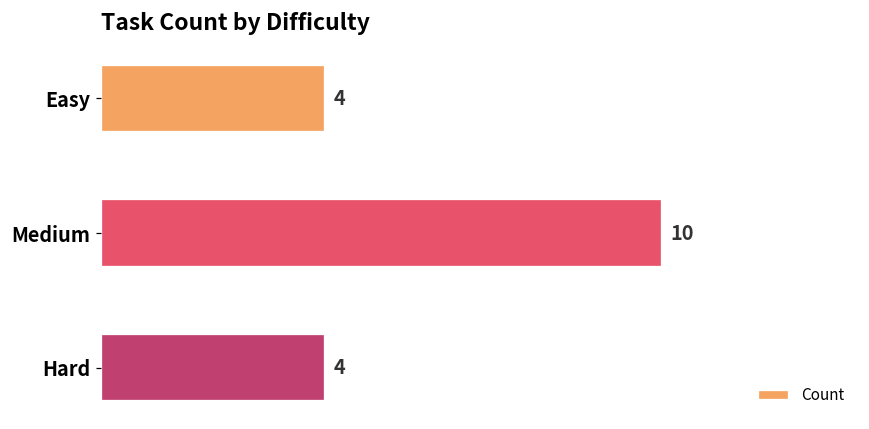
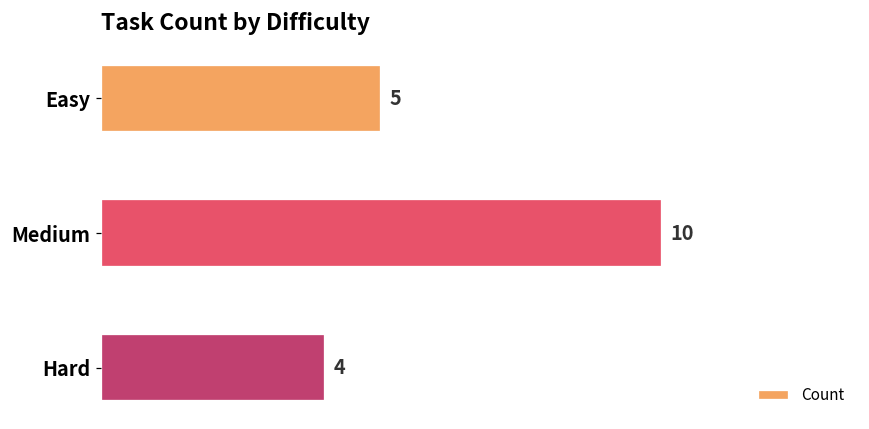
  {
-   "Easy": 4,
+   "Easy": 5,
    "Medium": 10,
    "Hard": 4
  }
